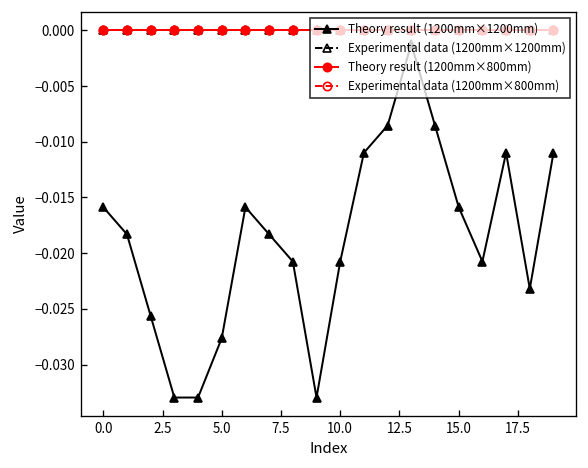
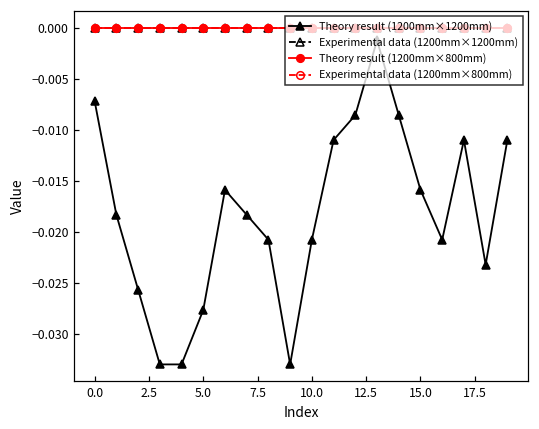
  {
    "Theory result (1200mm×1200mm)": {
-     "0.0": -0.016,
+     "0.0": -0.007,
      "5.0": -0.028,
      "10.0": -0.021,
      "15.0": -0.016
    },
    "Experimental data (1200mm×800mm)": {
      "0.0": 0.000,
      "5.0": 0.000
    }
  }
